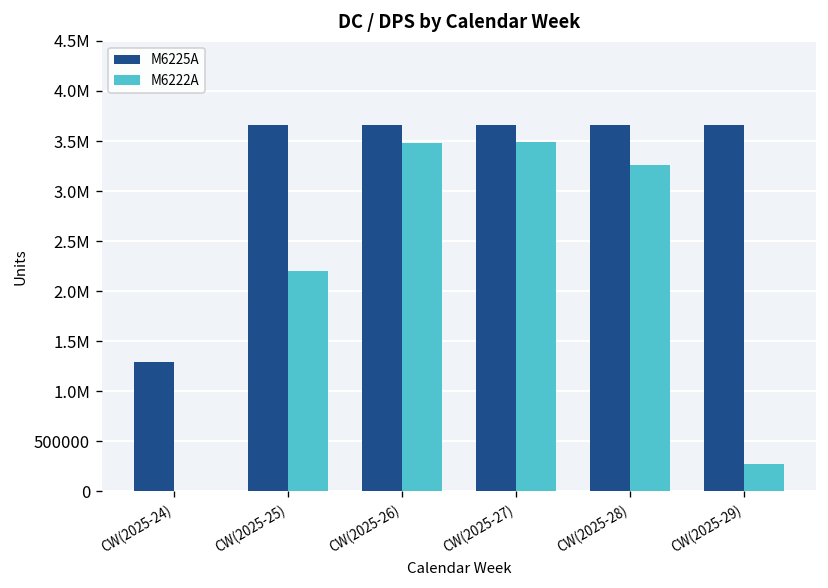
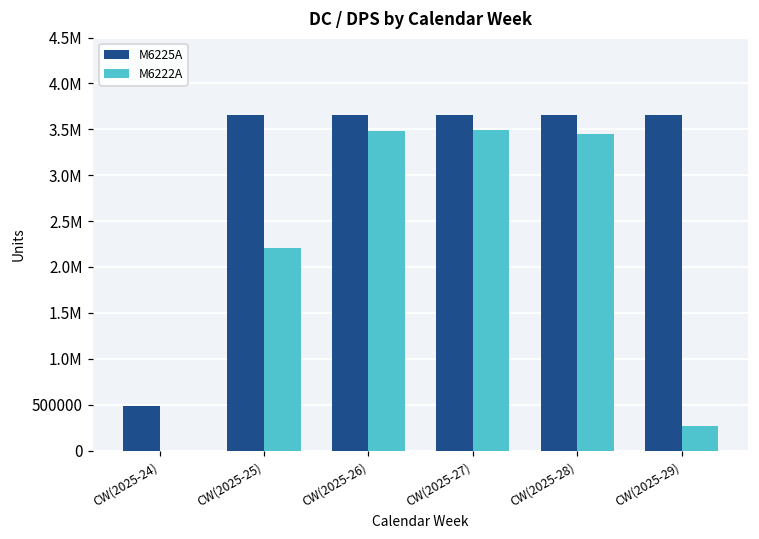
  {
    "M6225A": {
-     "CW(2025-24)": 1300000,
+     "CW(2025-24)": 500000,
      "CW(2025-25)": 3700000,
      "CW(2025-26)": 3700000,
      "CW(2025-27)": 3700000,
      "CW(2025-28)": 3700000,
      "CW(2025-29)": 3700000
    },
    "M6222A": {
      "CW(2025-24)": 0,
      "CW(2025-25)": 2200000,
      "CW(2025-26)": 3500000,
      "CW(2025-27)": 3500000,
-     "CW(2025-28)": 3300000,
+     "CW(2025-28)": 3400000,
      "CW(2025-29)": 300000
    }
  }
